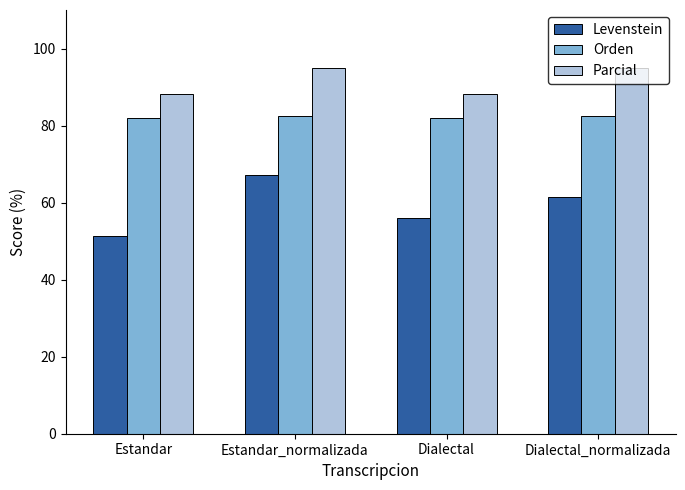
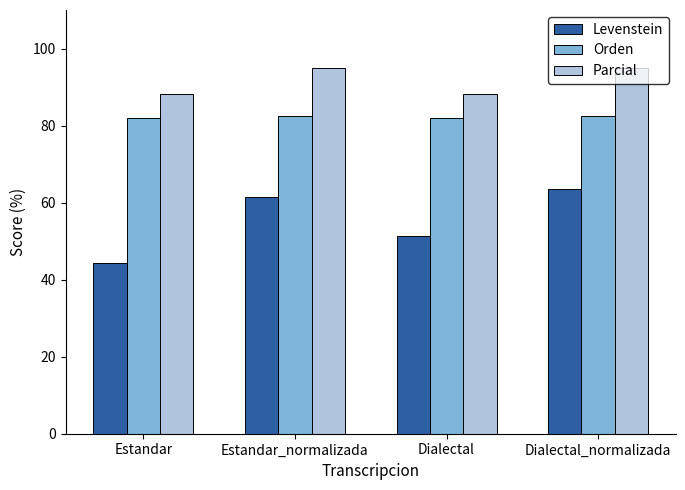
  {
    "Levenstein": {
-     "Estandar": 51,
-     "Estandar_normalizada": 67,
-     "Dialectal": 56,
-     "Dialectal_normalizada": 61
+     "Estandar": 44,
+     "Estandar_normalizada": 61,
+     "Dialectal": 51,
+     "Dialectal_normalizada": 64
    }
  }
